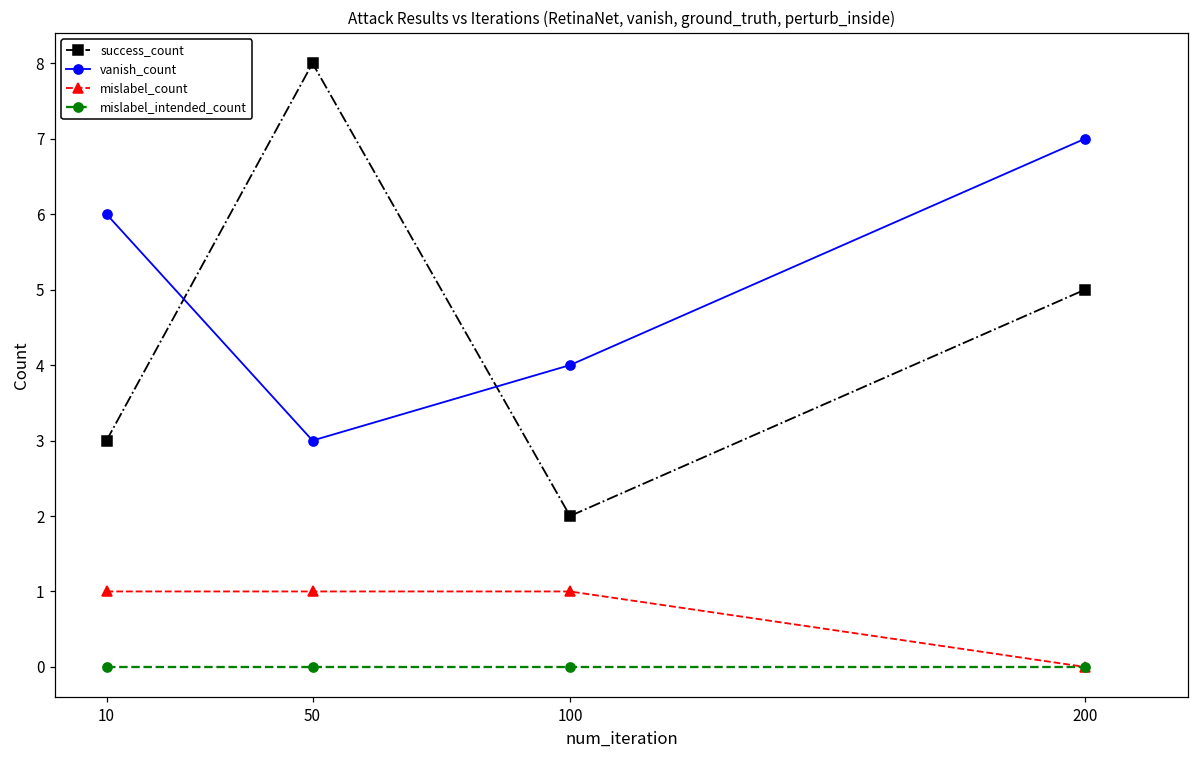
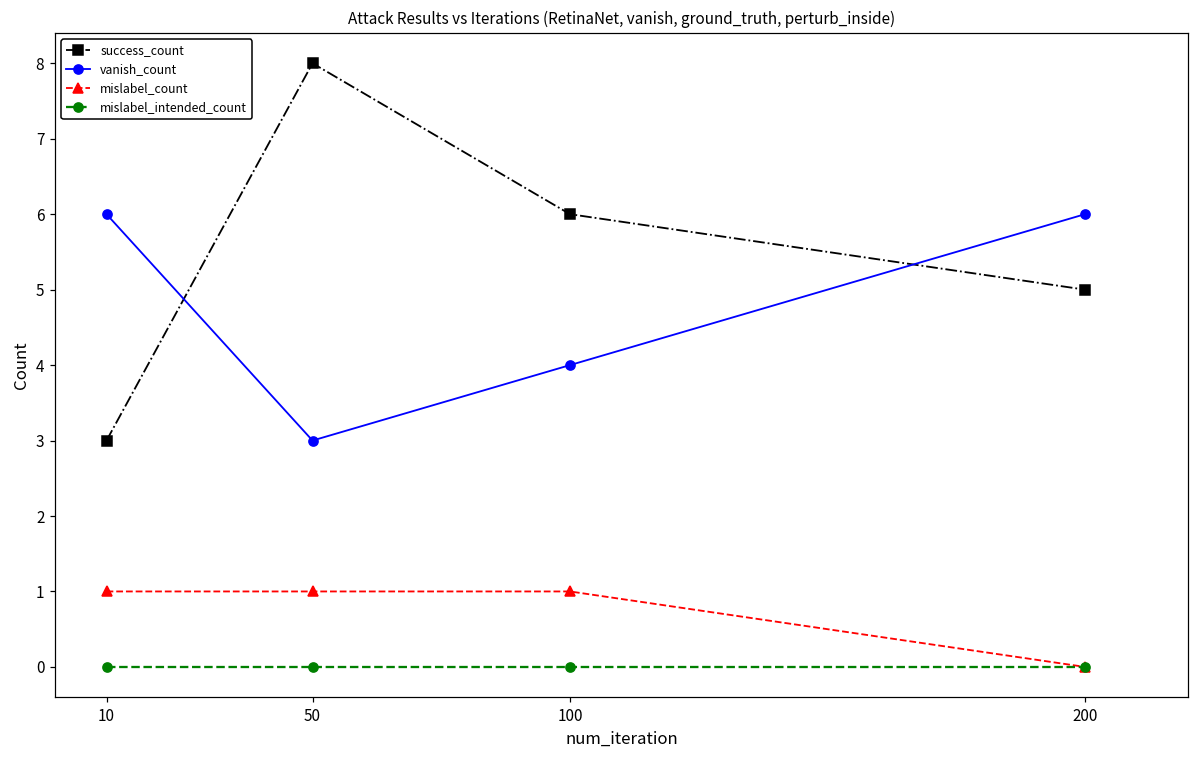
  {
    "success_count": {
      "10": 3,
      "50": 8,
-     "100": 2,
+     "100": 6,
      "200": 5
    },
    "vanish_count": {
      "10": 6,
      "50": 3,
      "100": 4,
-     "200": 7
+     "200": 6
    },
    "mislabel_count": {
      "10": 1,
      "50": 1,
      "100": 1
    },
    "mislabel_intended_count": {
      "10": 0,
      "50": 0,
      "100": 0
    }
  }
